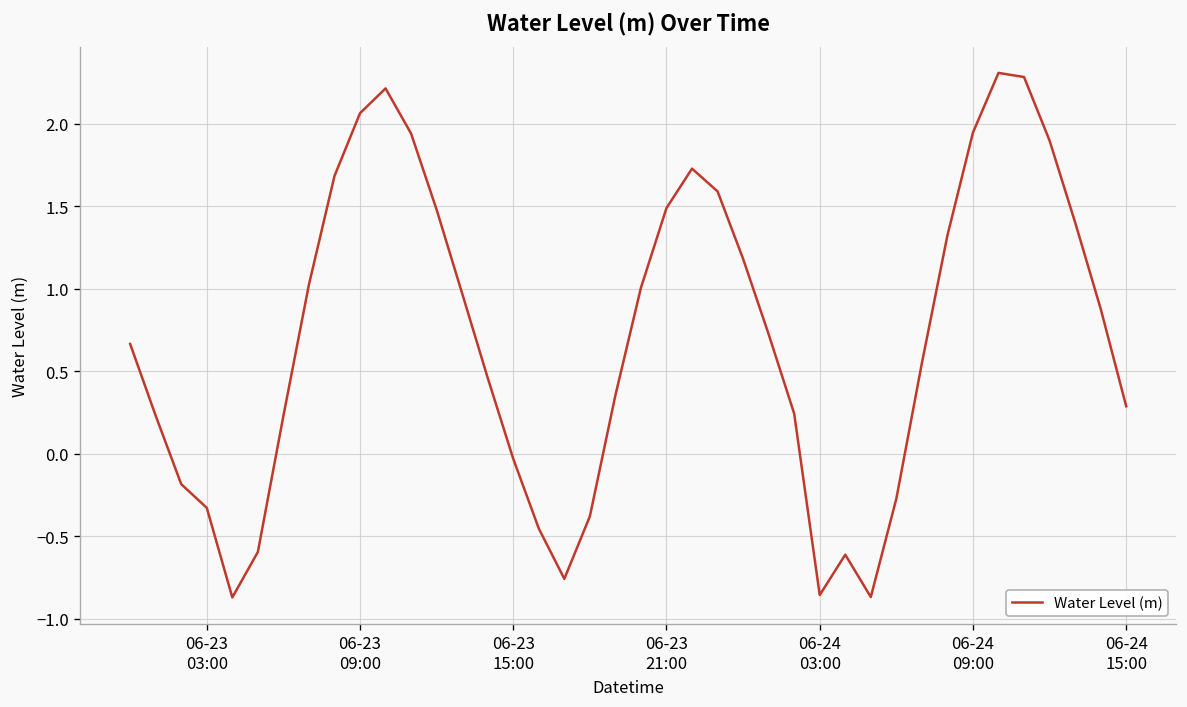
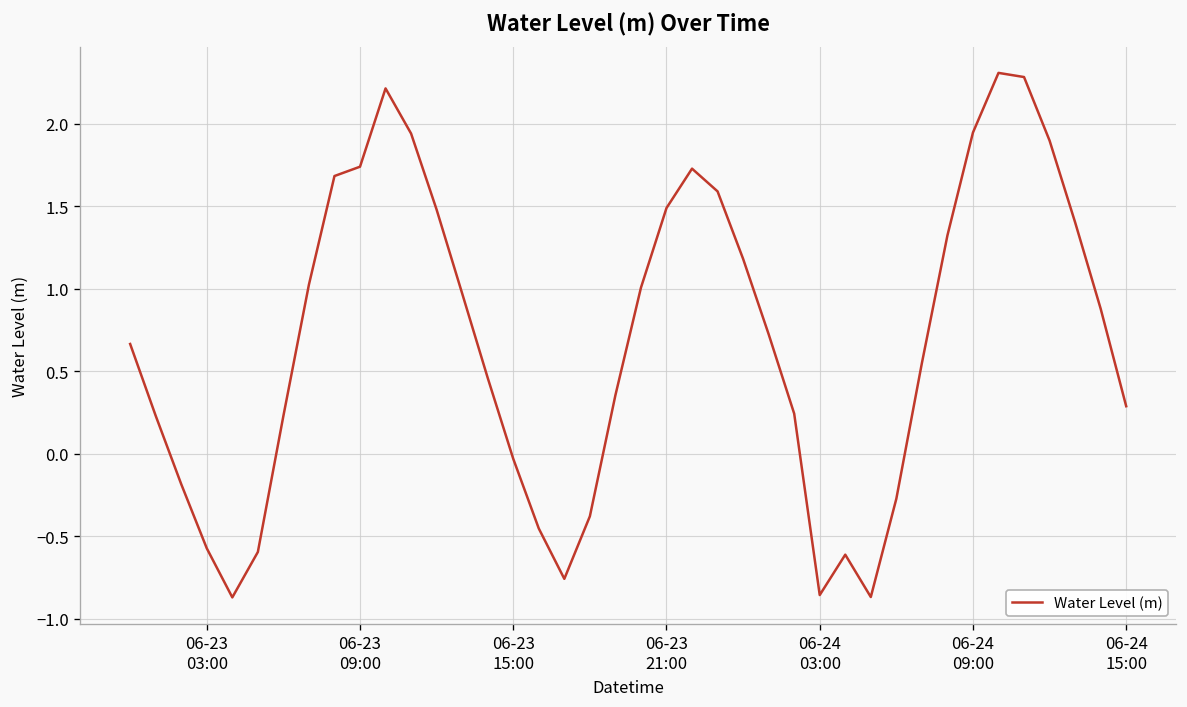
  {
-   "06-23 03:00": -0.33,
-   "06-23 09:00": 2.06,
+   "06-23 03:00": -0.57,
+   "06-23 09:00": 1.74,
    "06-23 15:00": -0.03,
    "06-23 21:00": 1.49,
    "06-24 03:00": -0.86,
    "06-24 09:00": 1.95,
    "06-24 15:00": 0.29
  }
